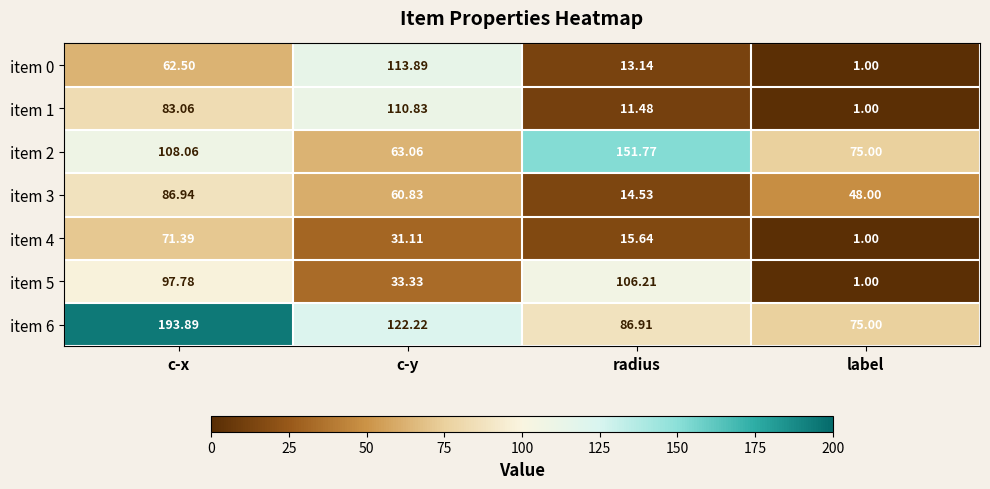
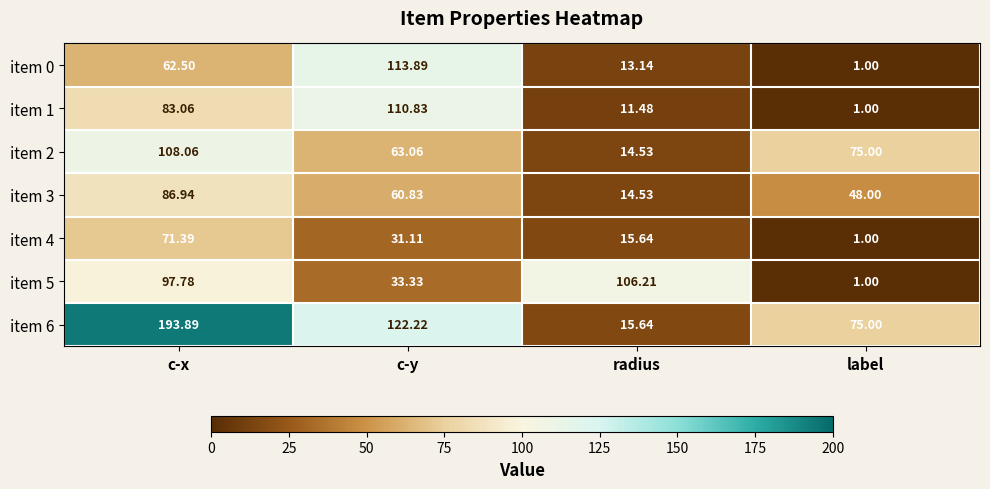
  {
    "item 0": {
      "c-x": 62.50,
      "c-y": 113.89,
      "radius": 13.14,
      "label": 1.00
    },
    "item 1": {
      "c-x": 83.06,
      "c-y": 110.83,
      "radius": 11.48,
      "label": 1.00
    },
    "item 2": {
      "c-x": 108.06,
      "c-y": 63.06,
-     "radius": 151.77,
+     "radius": 14.53,
      "label": 75.00
    },
    "item 3": {
      "c-x": 86.94,
      "c-y": 60.83,
      "radius": 14.53,
      "label": 48.00
    },
    "item 4": {
      "c-x": 71.39,
      "c-y": 31.11,
      "radius": 15.64,
      "label": 1.00
    },
    "item 5": {
      "c-x": 97.78,
      "c-y": 33.33,
      "radius": 106.21,
      "label": 1.00
    },
    "item 6": {
      "c-x": 193.89,
      "c-y": 122.22,
-     "radius": 86.91,
+     "radius": 15.64,
      "label": 75.00
    }
  }
